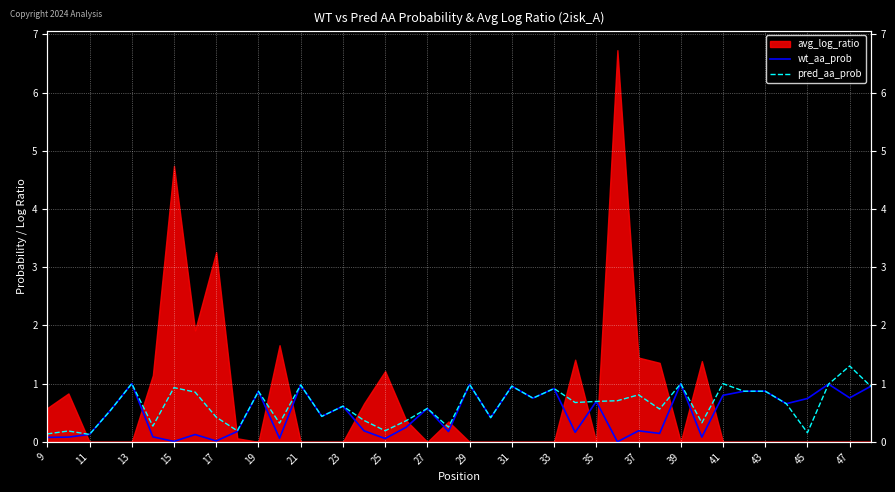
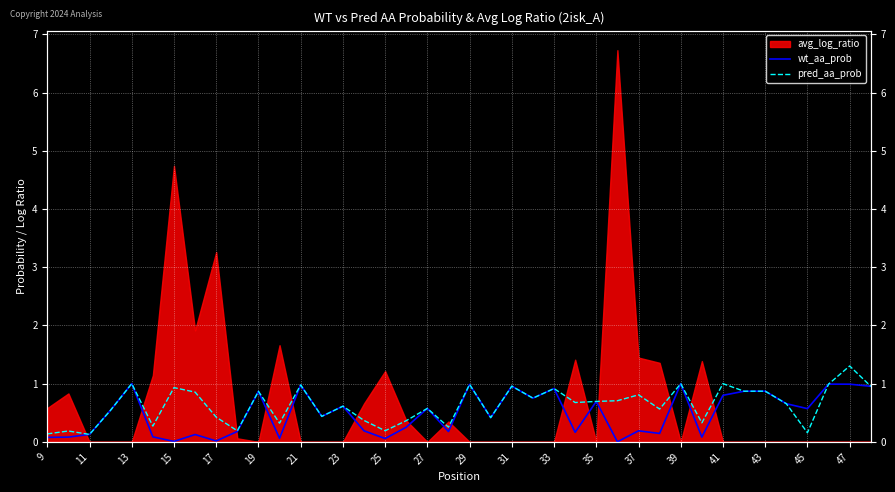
  {
    "wt_aa_prob": {
      "41": 0.8,
-     "45": 0.7,
-     "47": 0.8
+     "45": 0.6,
+     "47": 1.0
    },
    "avg_log_ratio": {
      "41": 0.0,
      "43": 0.0,
      "45": 0.0,
      "47": 0.0
    },
    "pred_aa_prob": {
      "41": 1.0,
      "45": 0.2,
      "47": 1.3
    }
  }
